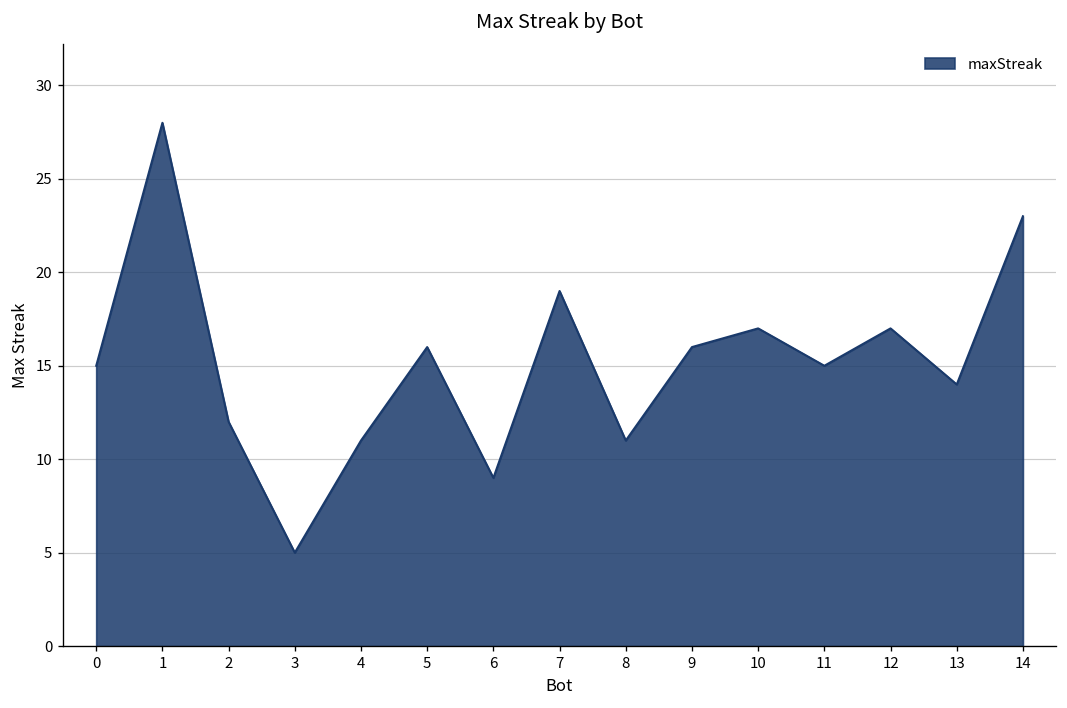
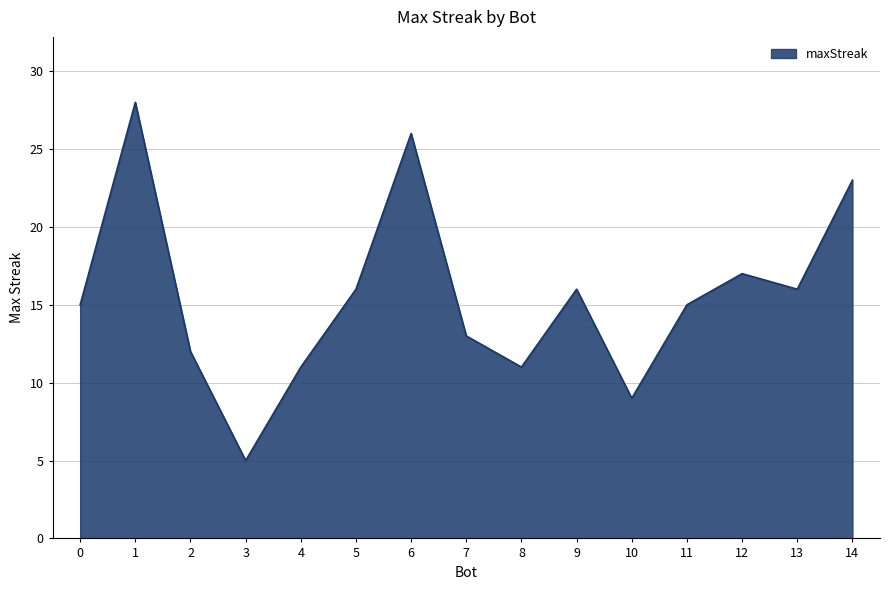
  {
    "0": 15,
    "1": 28,
    "2": 12,
    "3": 5,
    "4": 11,
    "5": 16,
-   "6": 9,
-   "7": 19,
+   "6": 26,
+   "7": 13,
    "8": 11,
    "9": 16,
-   "10": 17,
+   "10": 9,
    "11": 15,
    "12": 17,
-   "13": 14,
+   "13": 16,
    "14": 23
  }
